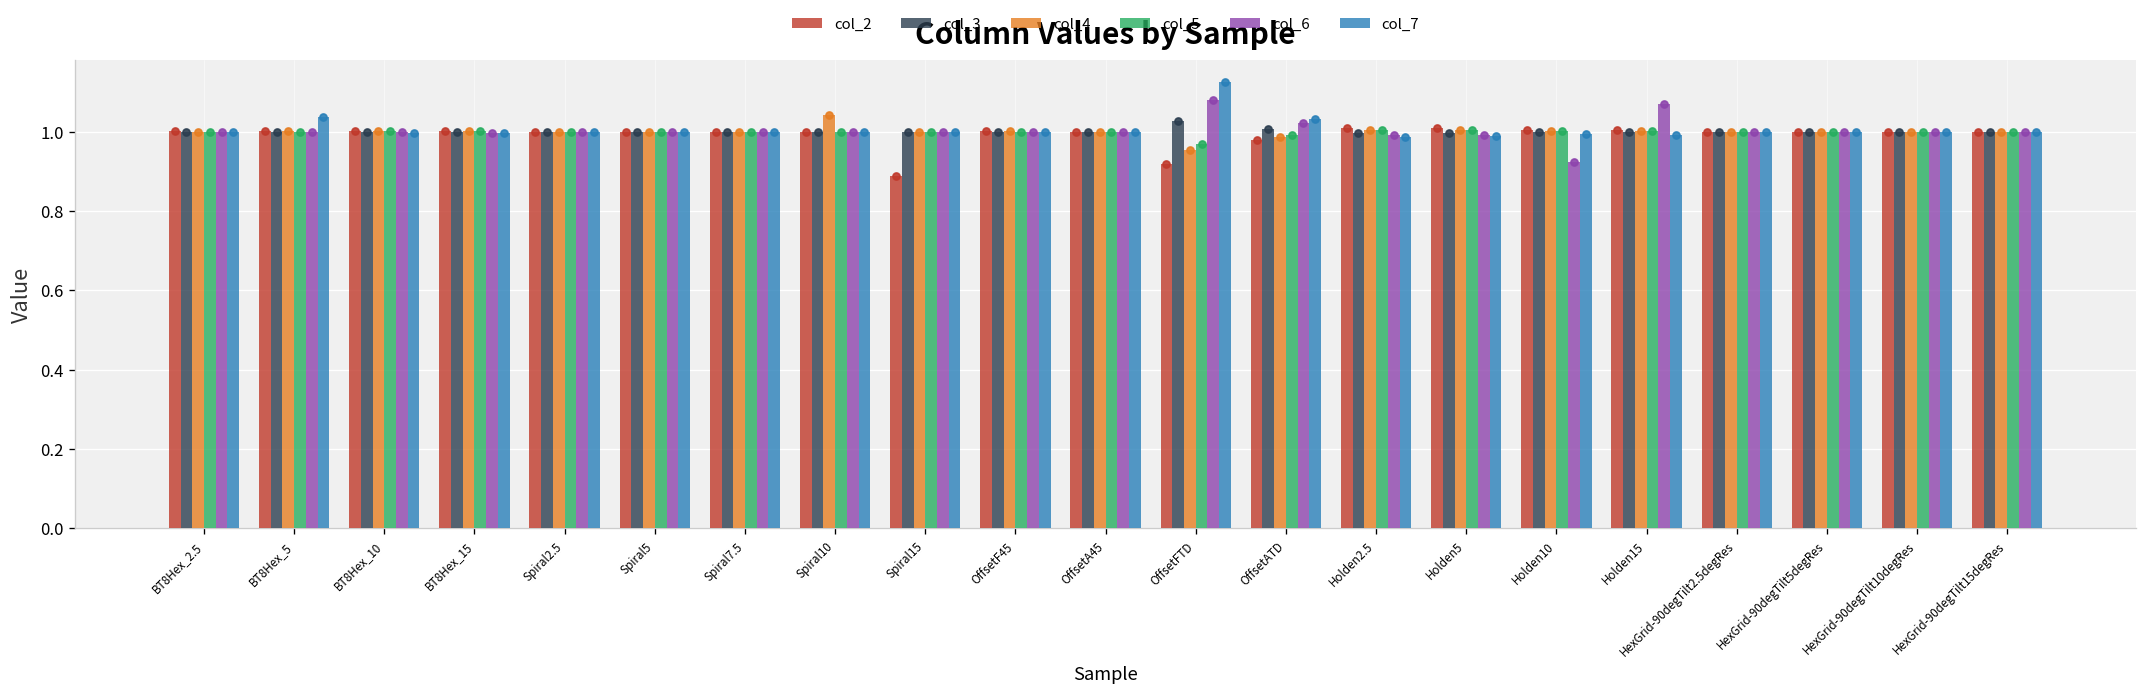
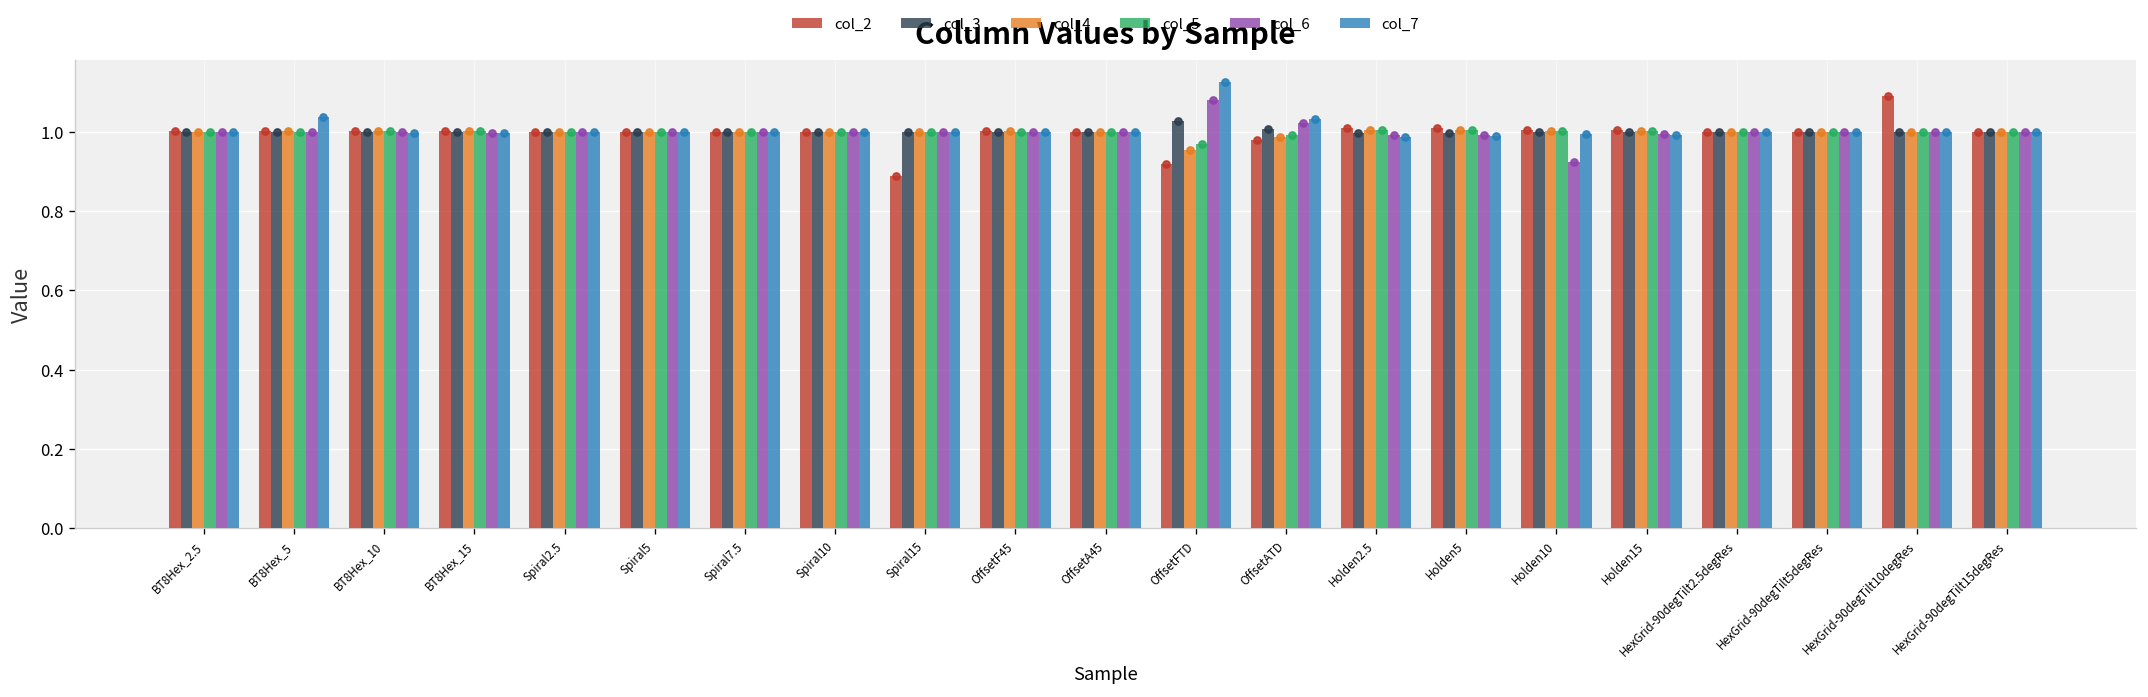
  {
    "col_2": {
      "BT8Hex_2.5": 1.00,
      "BT8Hex_5": 1.00,
      "BT8Hex_10": 1.00,
      "BT8Hex_15": 1.00,
      "Spiral2.5": 1.00,
      "Spiral5": 1.00,
      "Spiral7.5": 1.00,
      "Spiral10": 1.00,
      "Spiral15": 0.89,
      "OffsetF45": 1.00,
      "OffsetA45": 1.00,
      "OffsetFTD": 0.92,
      "OffsetATD": 0.98,
      "Holden2.5": 1.01,
      "Holden5": 1.01,
      "Holden10": 1.00,
      "Holden15": 1.00,
      "HexGrid-90degTilt2.5degRes": 1.00,
      "HexGrid-90degTilt5degRes": 1.00,
-     "HexGrid-90degTilt10degRes": 1.00,
+     "HexGrid-90degTilt10degRes": 1.09,
      "HexGrid-90degTilt15degRes": 1.00
    },
    "col_4": {
      "BT8Hex_2.5": 1.00,
      "BT8Hex_5": 1.00,
      "BT8Hex_10": 1.00,
      "BT8Hex_15": 1.00,
      "Spiral2.5": 1.00,
      "Spiral5": 1.00,
      "Spiral7.5": 1.00,
-     "Spiral10": 1.04,
+     "Spiral10": 1.00,
      "Spiral15": 1.00,
      "OffsetF45": 1.00,
      "OffsetA45": 1.00,
      "OffsetFTD": 0.95,
      "OffsetATD": 0.99,
      "Holden2.5": 1.01,
      "Holden5": 1.00,
      "Holden10": 1.00,
      "Holden15": 1.00,
      "HexGrid-90degTilt2.5degRes": 1.00,
      "HexGrid-90degTilt5degRes": 1.00,
      "HexGrid-90degTilt10degRes": 1.00,
      "HexGrid-90degTilt15degRes": 1.00
    },
    "col_6": {
      "BT8Hex_2.5": 1.00,
      "BT8Hex_5": 1.00,
      "BT8Hex_10": 1.00,
      "BT8Hex_15": 1.00,
      "Spiral2.5": 1.00,
      "Spiral5": 1.00,
      "Spiral7.5": 1.00,
      "Spiral10": 1.00,
      "Spiral15": 1.00,
      "OffsetF45": 1.00,
      "OffsetA45": 1.00,
      "OffsetFTD": 1.08,
      "OffsetATD": 1.02,
      "Holden2.5": 0.99,
      "Holden5": 0.99,
      "Holden10": 0.92,
-     "Holden15": 1.07,
+     "Holden15": 1.00,
      "HexGrid-90degTilt2.5degRes": 1.00,
      "HexGrid-90degTilt5degRes": 1.00,
      "HexGrid-90degTilt10degRes": 1.00,
      "HexGrid-90degTilt15degRes": 1.00
    },
    "col_7": {
      "BT8Hex_2.5": 1.00,
      "BT8Hex_5": 1.04,
      "BT8Hex_10": 1.00,
      "BT8Hex_15": 1.00,
      "Spiral2.5": 1.00,
      "Spiral5": 1.00,
      "Spiral7.5": 1.00,
      "Spiral10": 1.00,
      "Spiral15": 1.00,
      "OffsetF45": 1.00,
      "OffsetA45": 1.00,
      "OffsetFTD": 1.12,
      "OffsetATD": 1.03,
      "Holden2.5": 0.99,
      "Holden5": 0.99,
      "Holden10": 0.99,
      "Holden15": 0.99,
      "HexGrid-90degTilt2.5degRes": 1.00,
      "HexGrid-90degTilt5degRes": 1.00,
      "HexGrid-90degTilt10degRes": 1.00,
      "HexGrid-90degTilt15degRes": 1.00
    }
  }
